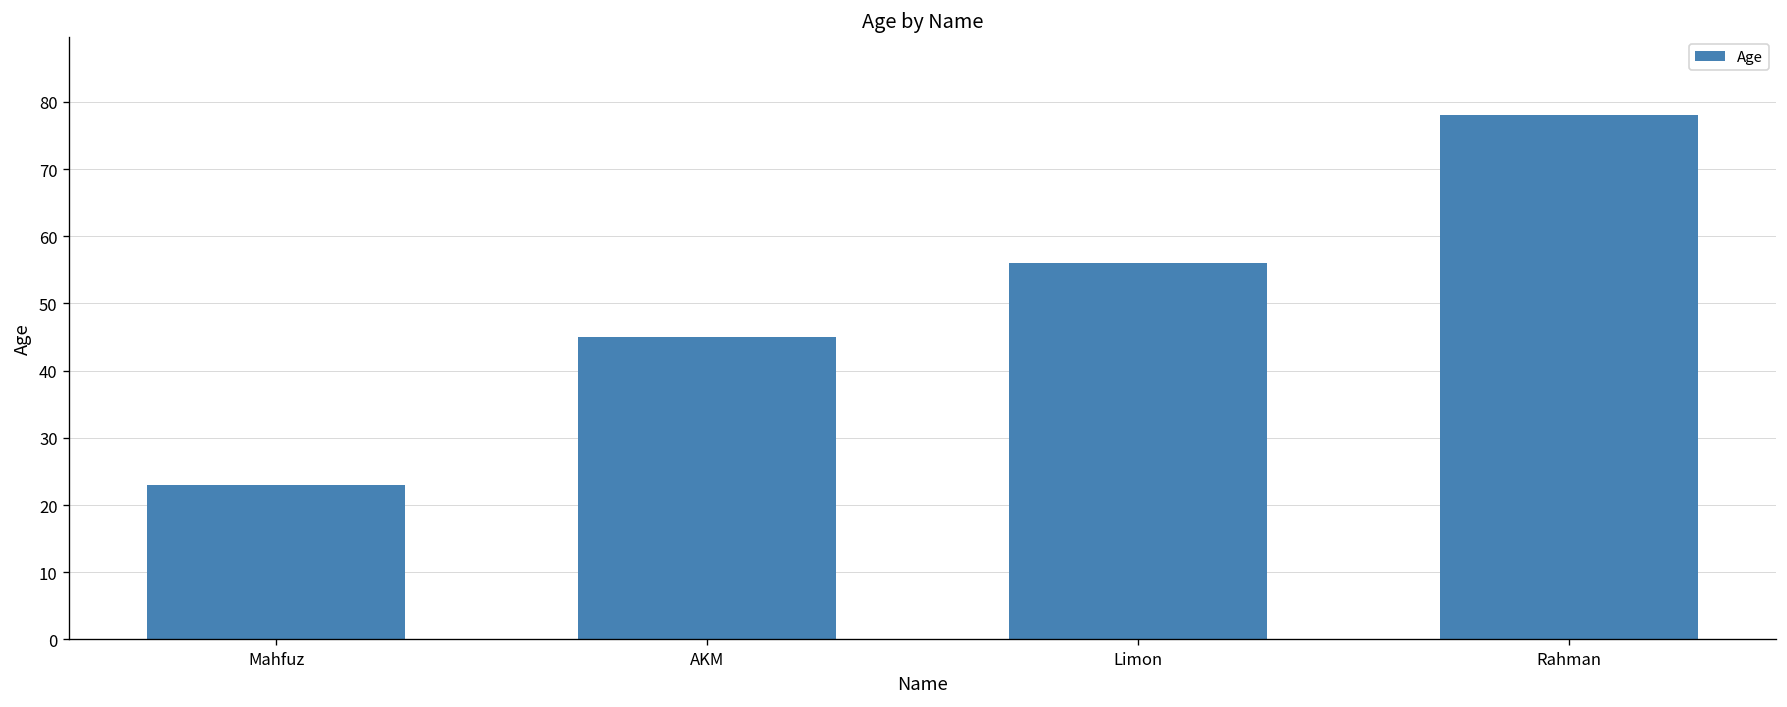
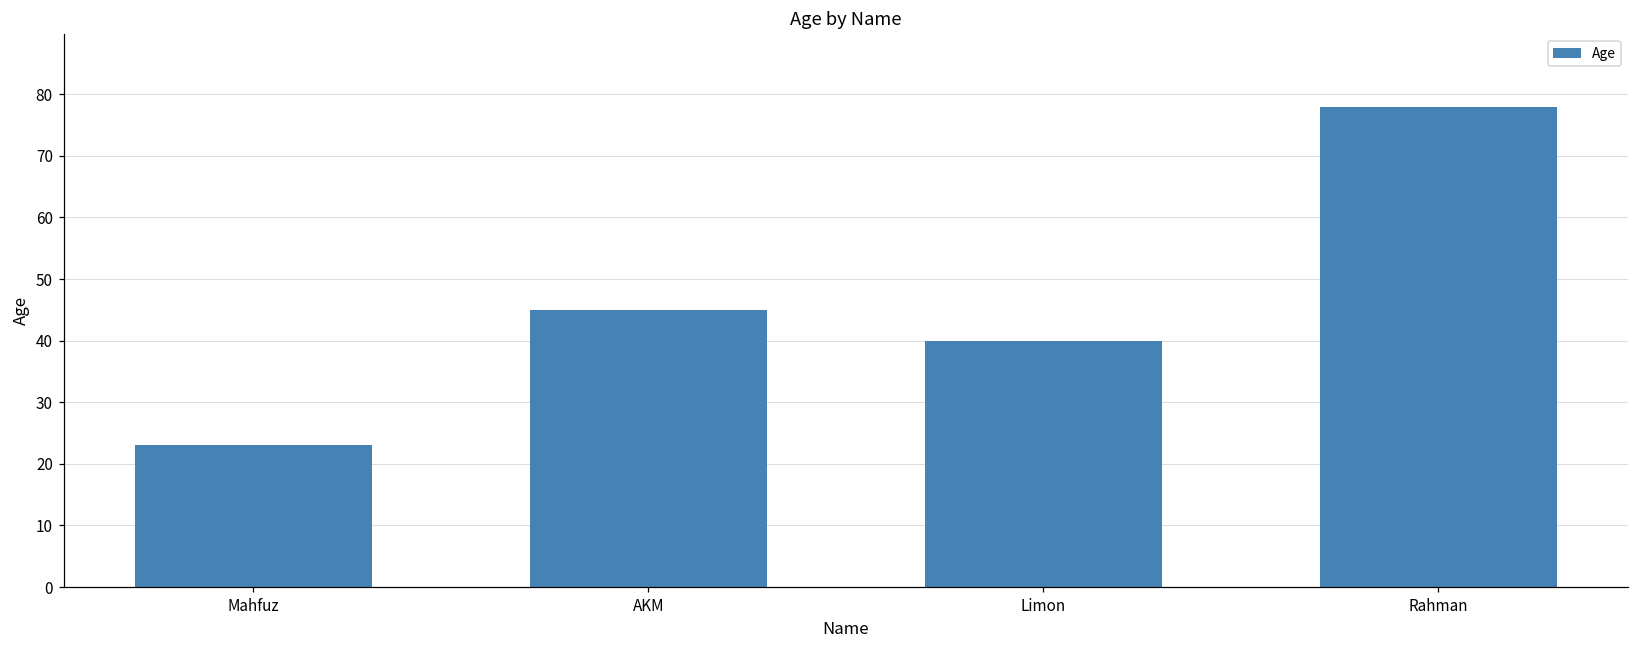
  {
    "Mahfuz": 23,
    "AKM": 45,
-   "Limon": 56,
+   "Limon": 40,
    "Rahman": 78
  }
